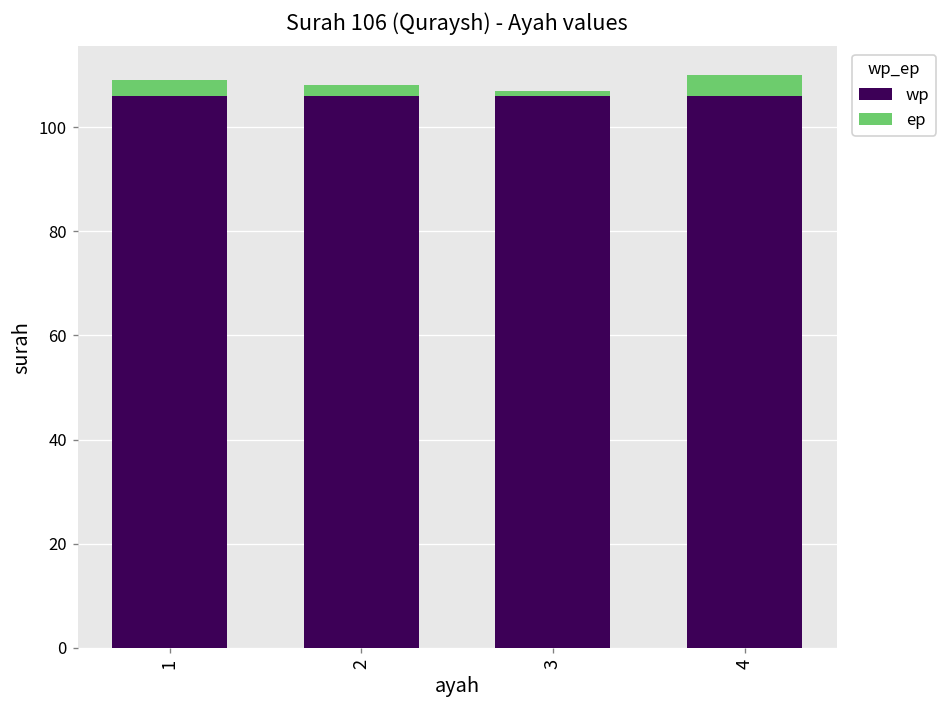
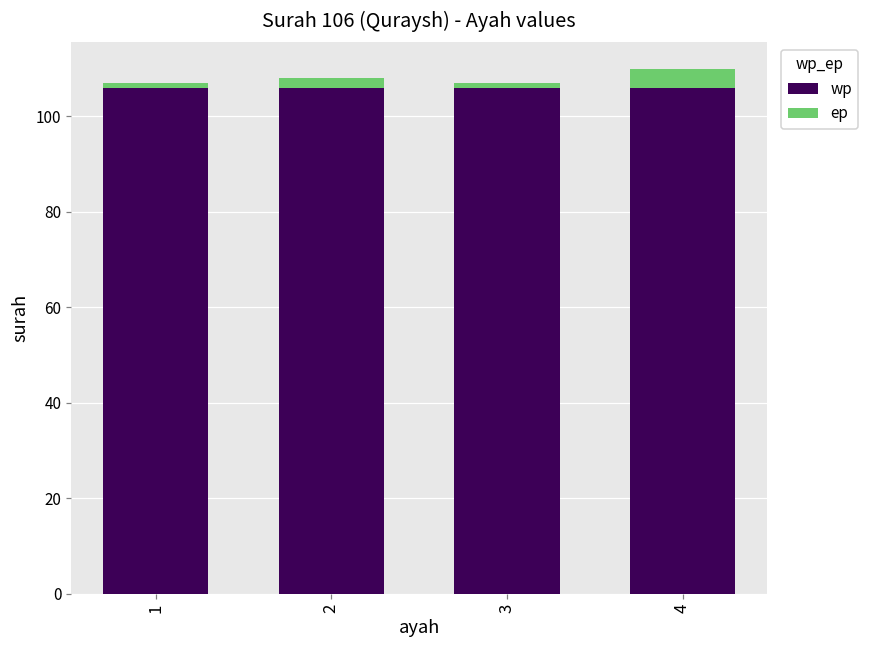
  {
    "wp": {
      "1": 106,
      "2": 106,
      "3": 106,
      "4": 106
    },
    "ep": {
-     "1": 3,
+     "1": 1,
      "2": 2,
      "3": 1,
      "4": 4
    }
  }
